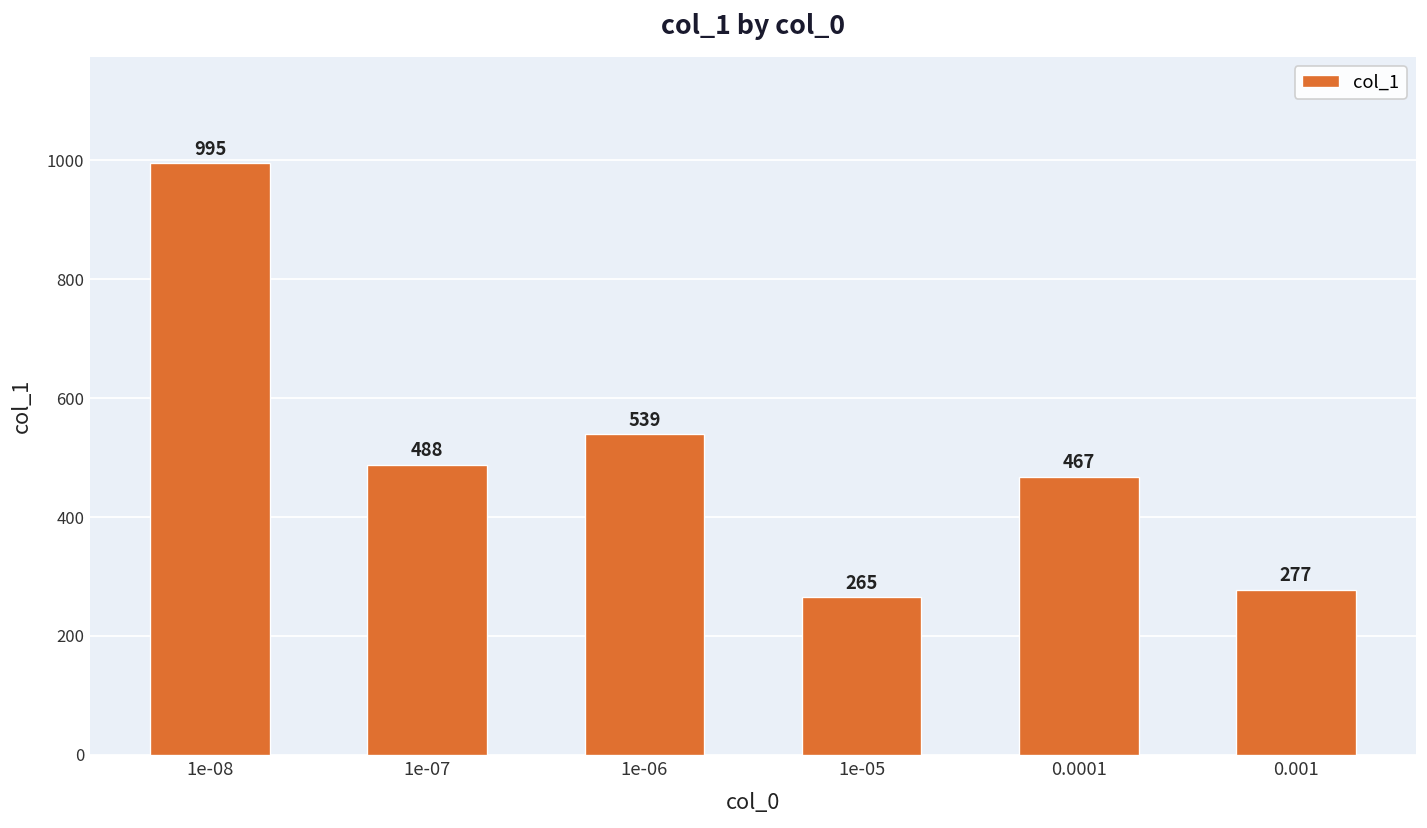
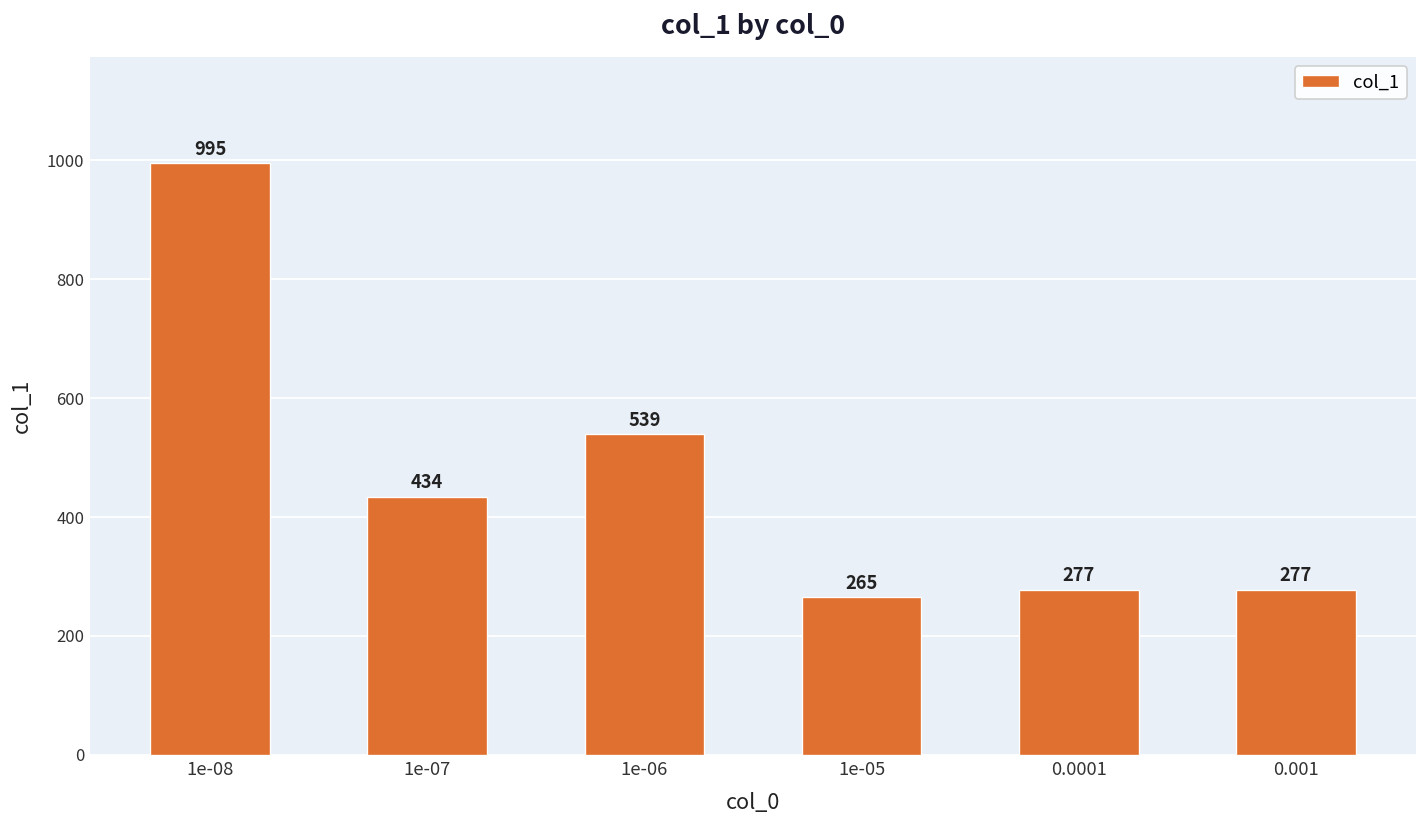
  {
    "1e-08": 995,
-   "1e-07": 488,
+   "1e-07": 434,
    "1e-06": 539,
    "1e-05": 265,
-   "0.0001": 467,
+   "0.0001": 277,
    "0.001": 277
  }
